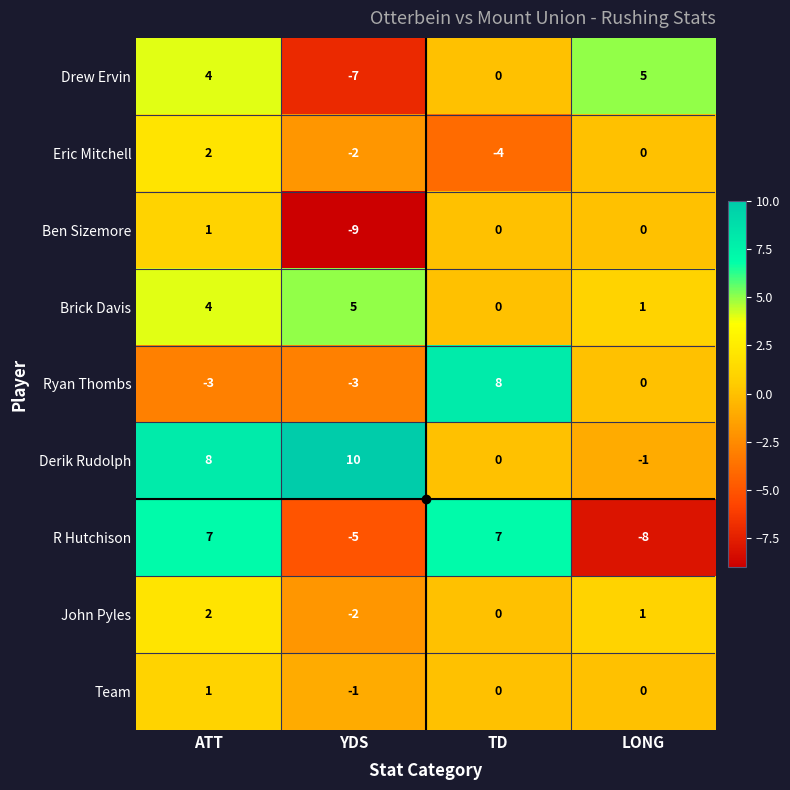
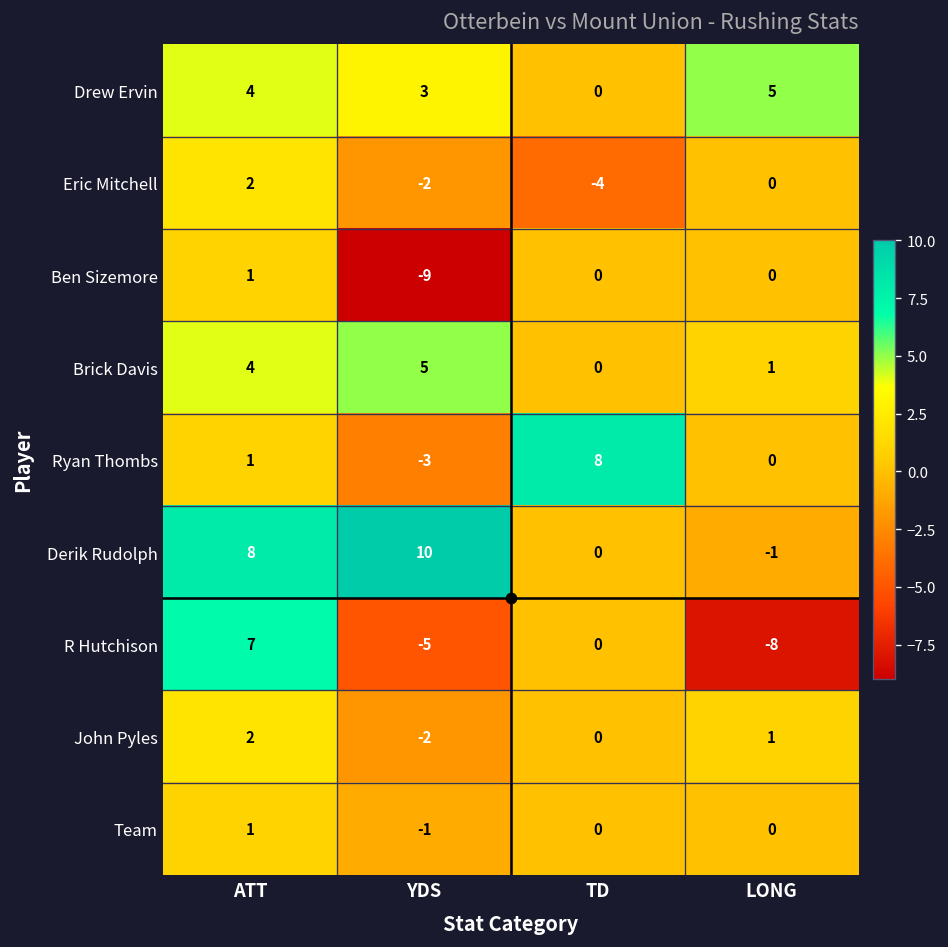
  {
    "Drew Ervin": {
      "ATT": 4,
-     "YDS": -7,
+     "YDS": 3,
      "TD": 0,
      "LONG": 5
    },
    "Eric Mitchell": {
      "ATT": 2,
      "YDS": -2,
      "TD": -4,
      "LONG": 0
    },
    "Ben Sizemore": {
      "ATT": 1,
      "YDS": -9,
      "TD": 0,
      "LONG": 0
    },
    "Brick Davis": {
      "ATT": 4,
      "YDS": 5,
      "TD": 0,
      "LONG": 1
    },
    "Ryan Thombs": {
-     "ATT": -3,
+     "ATT": 1,
      "YDS": -3,
      "TD": 8,
      "LONG": 0
    },
    "Derik Rudolph": {
      "ATT": 8,
      "YDS": 10,
      "TD": 0,
      "LONG": -1
    },
    "R Hutchison": {
      "ATT": 7,
      "YDS": -5,
-     "TD": 7,
+     "TD": 0,
      "LONG": -8
    },
    "John Pyles": {
      "ATT": 2,
      "YDS": -2,
      "TD": 0,
      "LONG": 1
    },
    "Team": {
      "ATT": 1,
      "YDS": -1,
      "TD": 0,
      "LONG": 0
    }
  }
